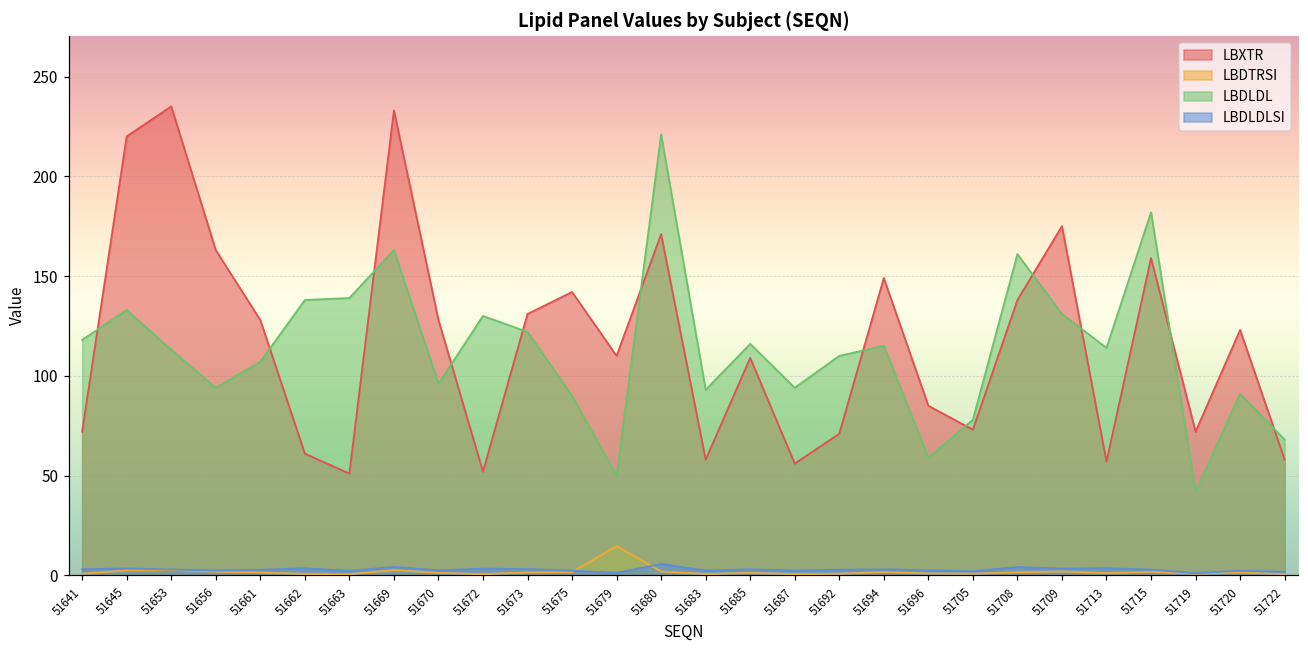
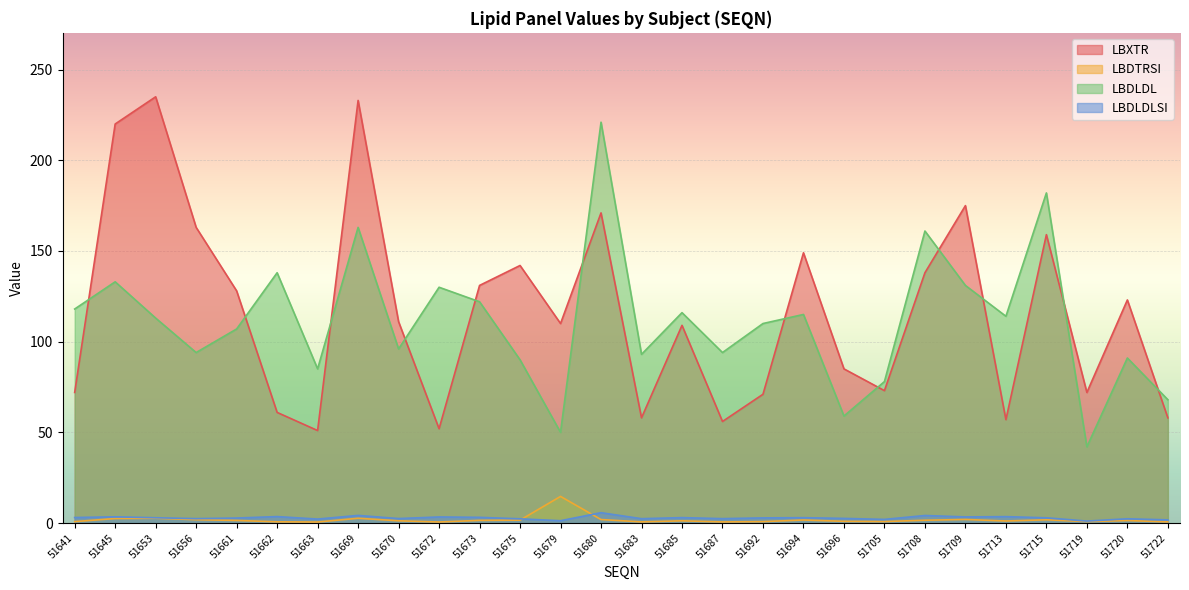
  {
    "LBXTR": {
      "51641": 72,
      "51645": 220,
      "51653": 235,
      "51656": 163,
      "51661": 128,
      "51662": 61,
      "51663": 51,
      "51669": 233,
-     "51670": 128,
+     "51670": 111,
      "51672": 52,
      "51673": 131,
      "51675": 142,
      "51679": 110,
      "51680": 171,
      "51683": 58,
      "51685": 109,
      "51687": 56,
      "51692": 71,
      "51694": 149,
      "51696": 85,
      "51705": 73,
      "51708": 138,
      "51709": 175,
      "51713": 57,
      "51715": 159,
      "51719": 72,
      "51720": 123,
      "51722": 58
    },
    "LBDTRSI": {
      "51641": 1,
      "51662": 1,
      "51663": 1,
      "51669": 3,
      "51672": 1,
      "51673": 1,
      "51679": 15,
      "51680": 2,
      "51683": 1,
      "51685": 1,
      "51687": 1,
      "51692": 1,
      "51696": 1,
      "51708": 2,
      "51709": 2,
      "51713": 1
    },
    "LBDLDL": {
      "51641": 118,
      "51645": 133,
      "51653": 113,
      "51656": 94,
      "51661": 107,
      "51662": 138,
-     "51663": 139,
+     "51663": 85,
      "51669": 163,
      "51670": 96,
      "51672": 130,
      "51673": 122,
      "51675": 90,
      "51679": 50,
      "51680": 221,
      "51683": 93,
      "51685": 116,
      "51687": 94,
      "51692": 110,
      "51694": 115,
      "51696": 59,
      "51705": 78,
      "51708": 161,
      "51709": 131,
      "51713": 114,
      "51715": 182,
      "51719": 42,
      "51720": 91,
      "51722": 68
    },
    "LBDLDLSI": {
      "51641": 3,
      "51662": 4,
      "51663": 2,
      "51669": 4,
      "51672": 3,
      "51673": 3,
      "51679": 1,
      "51680": 6,
      "51683": 2,
      "51685": 3,
      "51687": 2,
      "51692": 3,
      "51696": 3,
      "51708": 4,
      "51709": 3,
      "51713": 4
    }
  }
